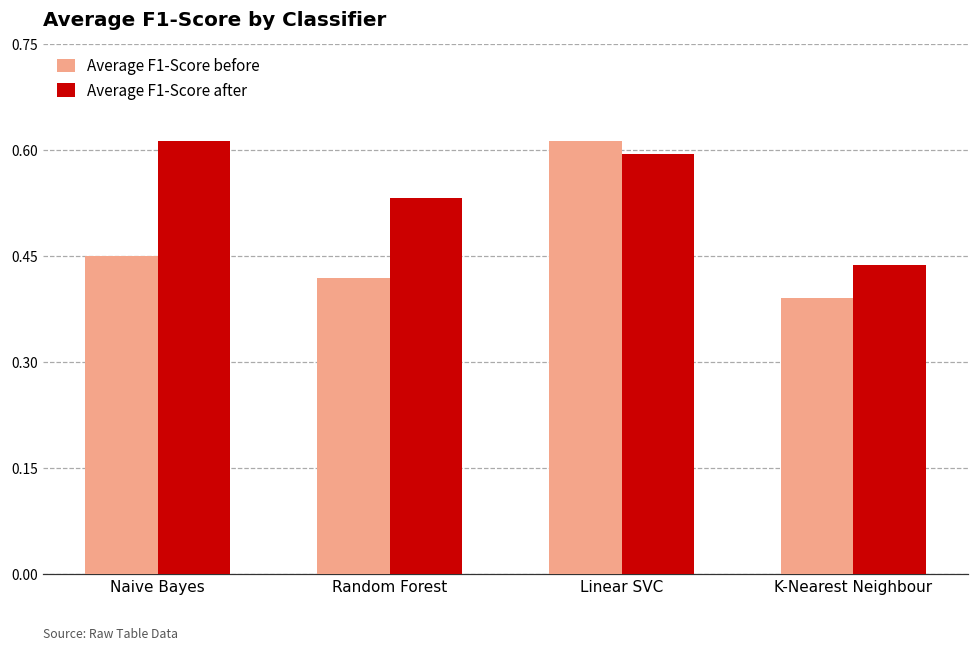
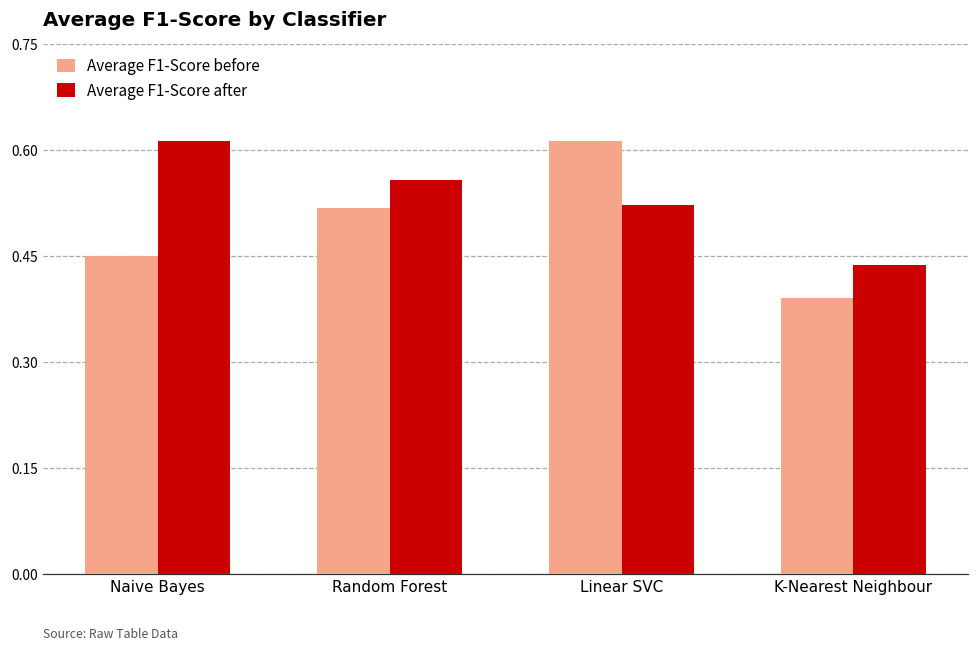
  {
    "Average F1-Score before": {
      "Naive Bayes": 0.45,
-     "Random Forest": 0.42,
+     "Random Forest": 0.52,
      "Linear SVC": 0.61,
      "K-Nearest Neighbour": 0.39
    },
    "Average F1-Score after": {
      "Naive Bayes": 0.61,
-     "Random Forest": 0.53,
-     "Linear SVC": 0.60,
+     "Random Forest": 0.56,
+     "Linear SVC": 0.52,
      "K-Nearest Neighbour": 0.44
    }
  }
